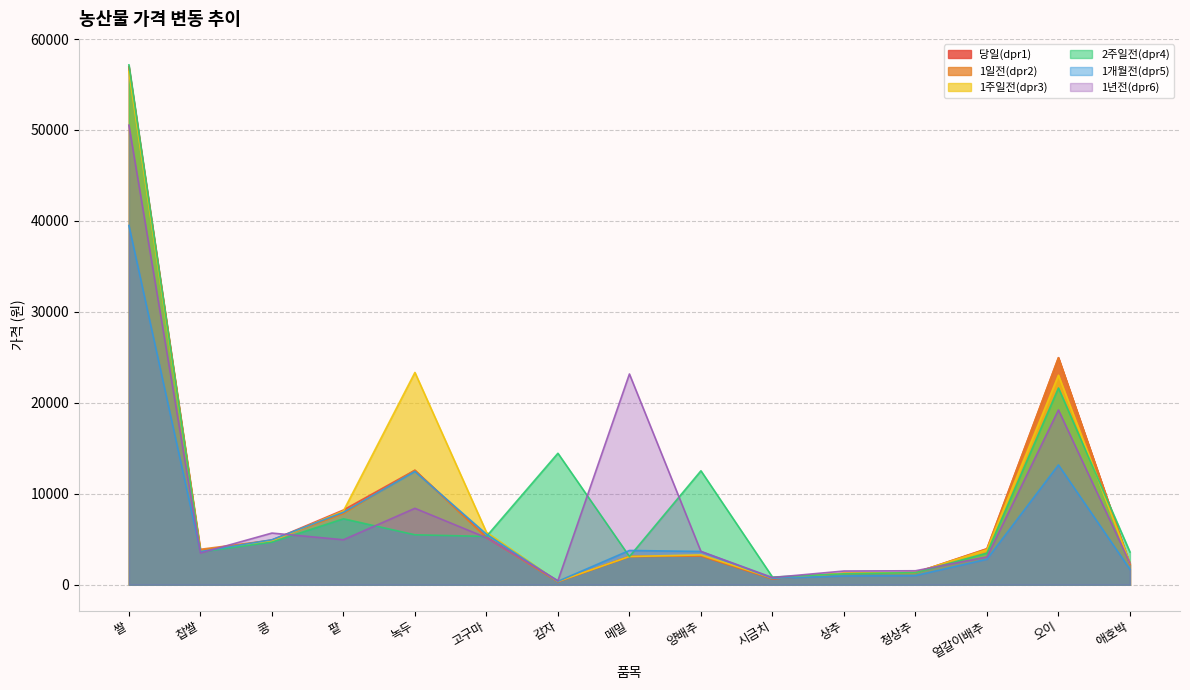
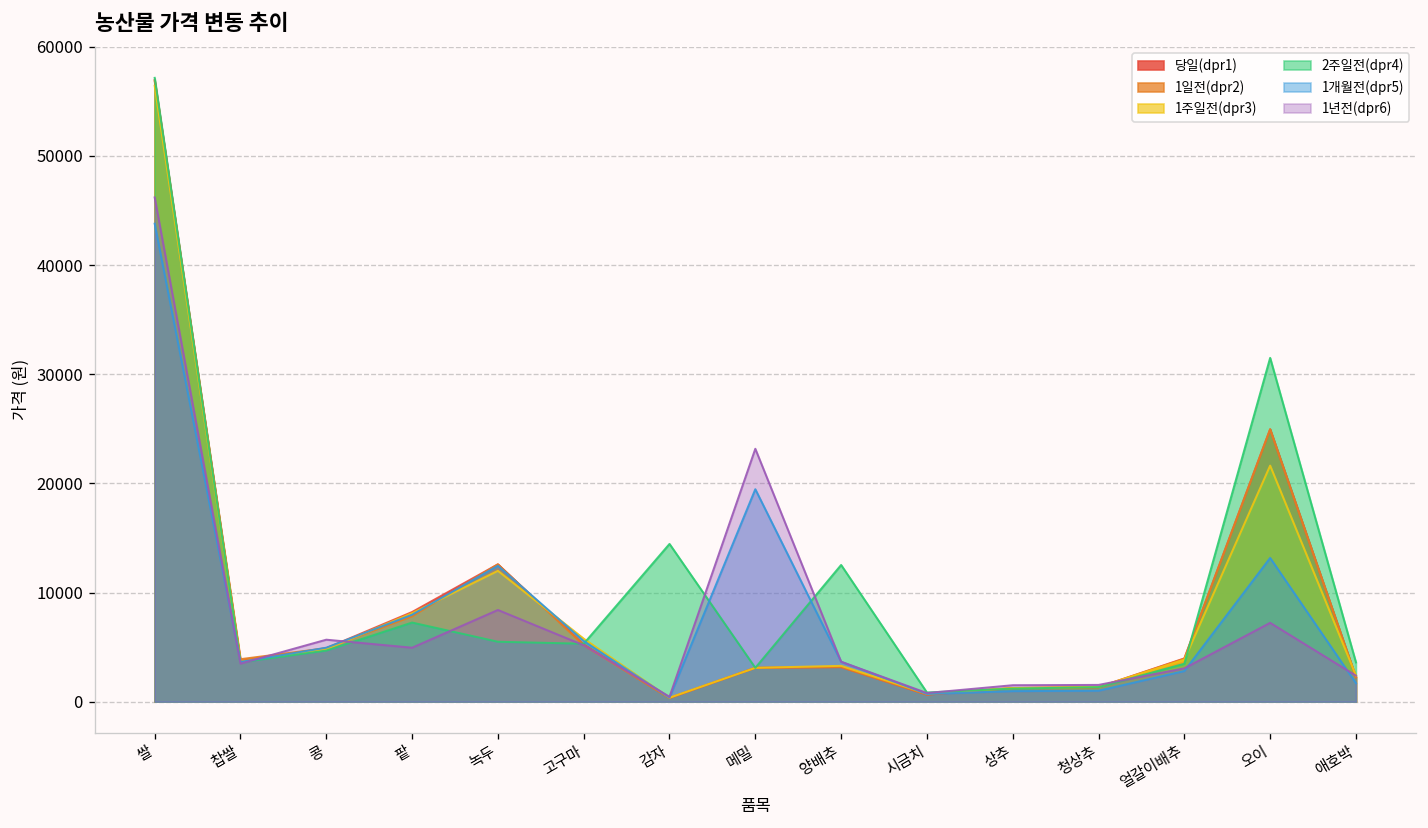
  {
    "1주일전(dpr3)": {
      "쌀": 56000,
-     "녹두": 23000,
-     "오이": 23000
+     "녹두": 12000,
+     "오이": 22000
    },
    "2주일전(dpr4)": {
      "팥": 7000,
      "녹두": 5000,
      "감자": 14000,
      "양배추": 13000,
      "얼갈이배추": 3000,
-     "오이": 22000,
+     "오이": 31000,
      "애호박": 4000
    },
    "1개월전(dpr5)": {
-     "쌀": 39000,
-     "메밀": 4000,
+     "쌀": 44000,
+     "메밀": 19000,
      "청상추": 1000,
      "오이": 13000,
      "애호박": 2000
    },
    "1년전(dpr6)": {
-     "쌀": 51000,
+     "쌀": 46000,
      "콩": 6000,
      "팥": 5000,
      "녹두": 8000,
      "메밀": 23000,
-     "오이": 19000
+     "오이": 7000
    }
  }
